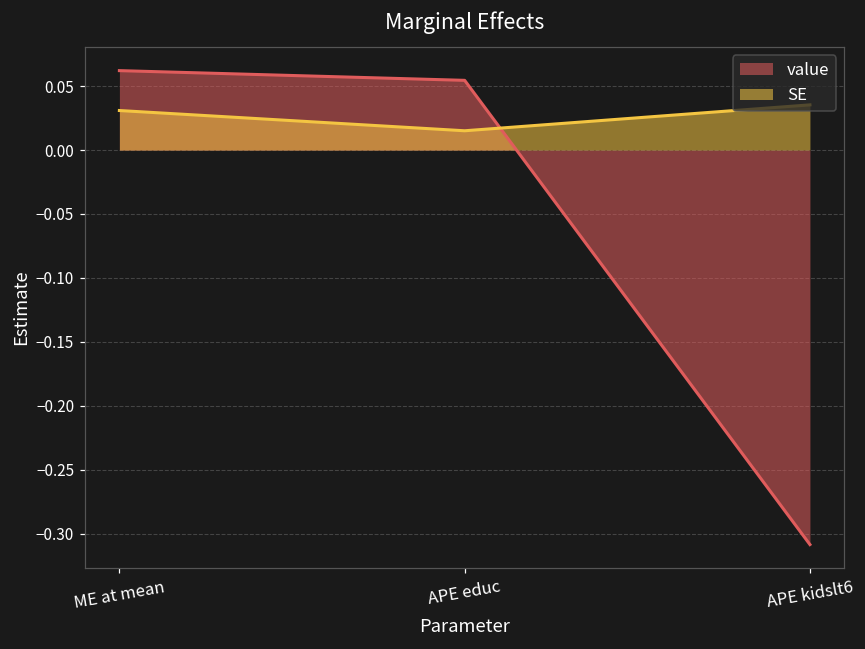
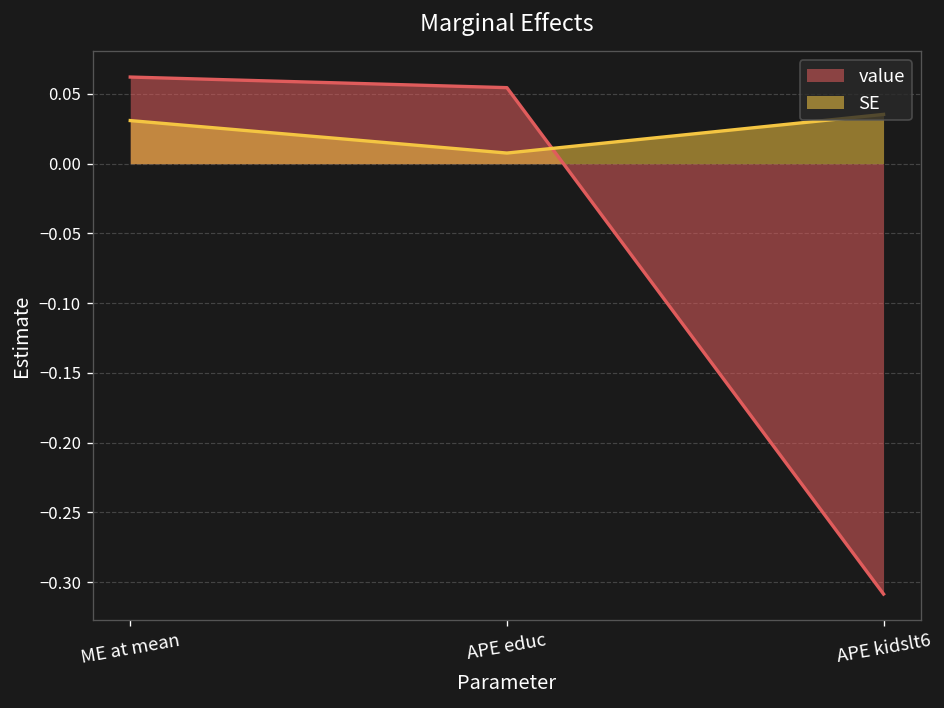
  {
    "SE": {
      "ME at mean": 0.031,
-     "APE educ": 0.015
+     "APE educ": 0.008
    }
  }
